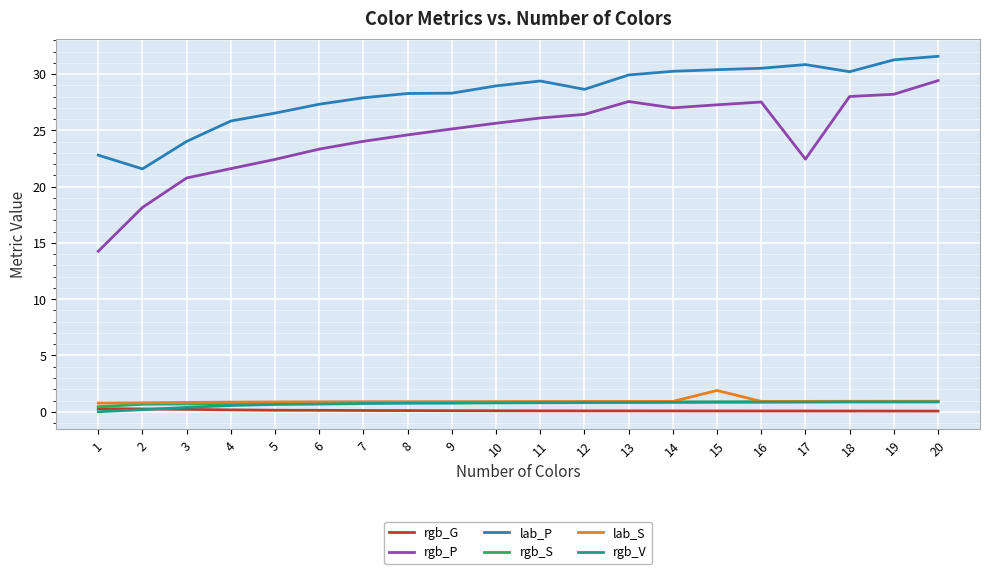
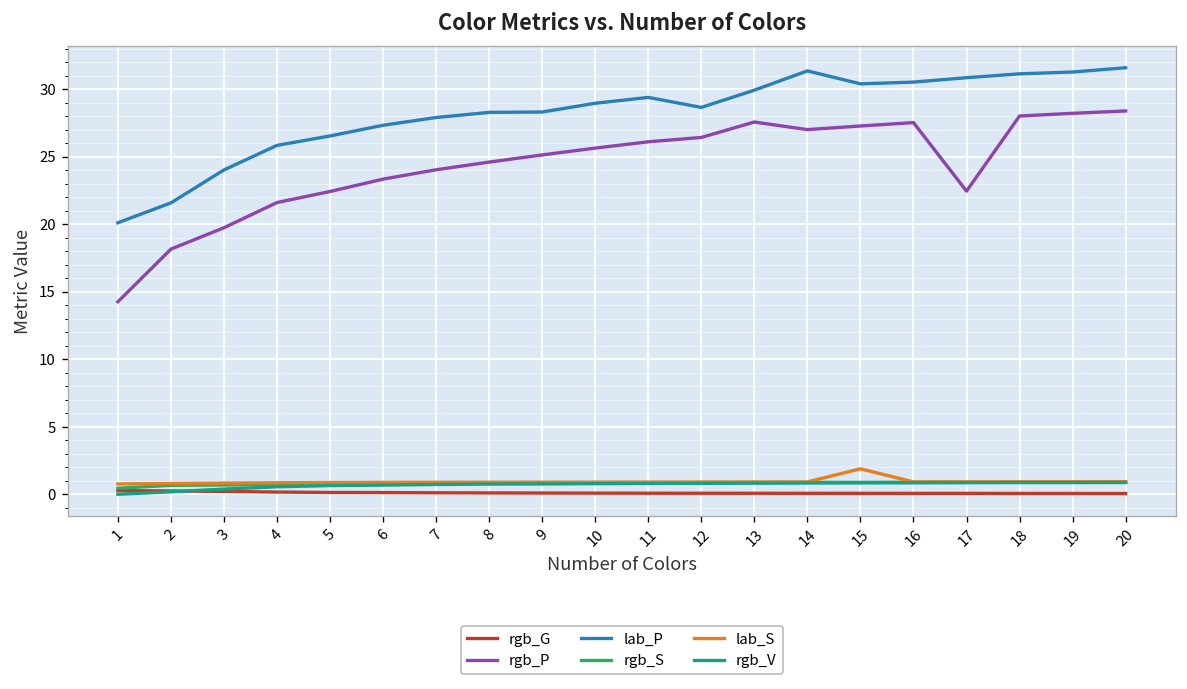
  {
    "rgb_G": {
      "4": 0.2,
      "5": 0.1,
      "6": 0.1,
      "7": 0.1,
      "8": 0.1,
      "9": 0.1,
      "10": 0.1,
      "11": 0.1,
      "12": 0.1,
      "13": 0.1,
      "14": 0.1,
      "15": 0.1,
      "16": 0.1,
      "17": 0.1,
      "18": 0.1,
      "19": 0.1,
      "20": 0.1
    },
    "rgb_P": {
      "1": 14.3,
      "2": 18.2,
-     "3": 20.8,
+     "3": 19.7,
      "4": 21.6,
      "5": 22.4,
      "6": 23.3,
      "7": 24.0,
      "8": 24.6,
      "9": 25.1,
      "10": 25.6,
      "11": 26.1,
      "12": 26.4,
      "13": 27.6,
      "14": 27.0,
      "15": 27.3,
      "16": 27.5,
      "17": 22.4,
      "18": 28.0,
      "19": 28.2,
-     "20": 29.4
+     "20": 28.4
    },
    "lab_P": {
-     "1": 22.8,
+     "1": 20.1,
      "2": 21.6,
      "3": 24.0,
      "4": 25.8,
      "5": 26.5,
      "6": 27.3,
      "7": 27.9,
      "8": 28.3,
      "9": 28.3,
      "10": 28.9,
      "11": 29.4,
      "12": 28.6,
      "13": 29.9,
-     "14": 30.2,
+     "14": 31.3,
      "15": 30.4,
      "16": 30.5,
      "17": 30.8,
-     "18": 30.2,
+     "18": 31.1,
      "19": 31.3,
      "20": 31.6
    },
    "lab_S": {
      "1": 0.8,
      "15": 1.9
    }
  }
